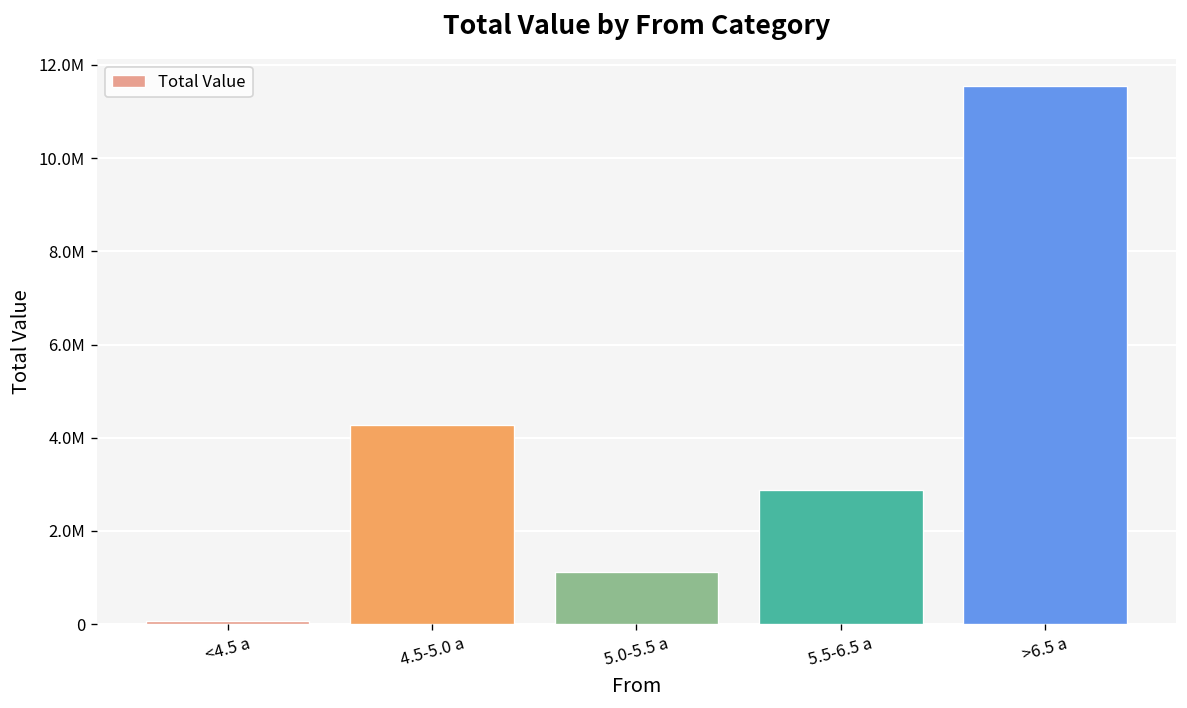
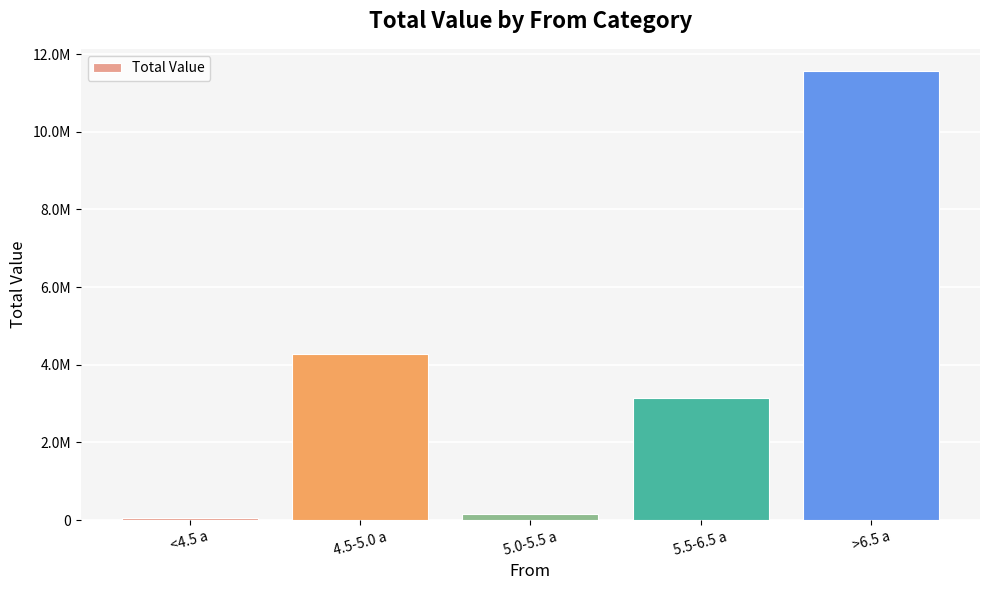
  {
    "4.5-5.0 a": 4300000,
-   "5.0-5.5 a": 1100000,
-   "5.5-6.5 a": 2900000,
+   "5.0-5.5 a": 100000,
+   "5.5-6.5 a": 3100000,
    ">6.5 a": 11600000
  }
